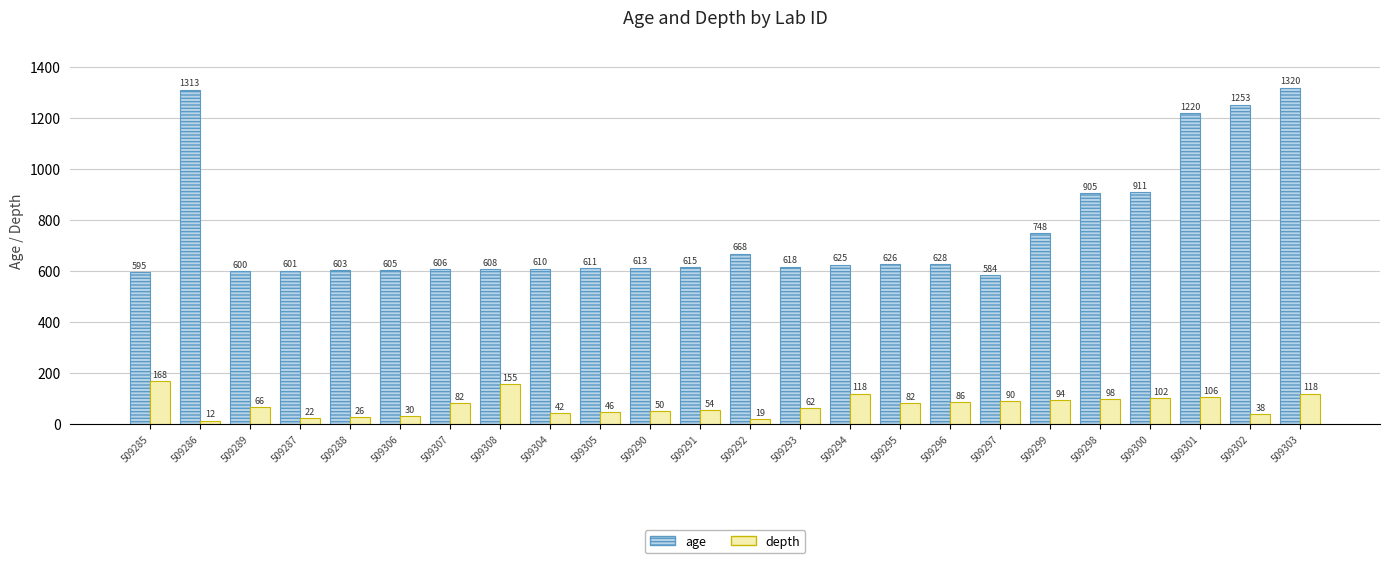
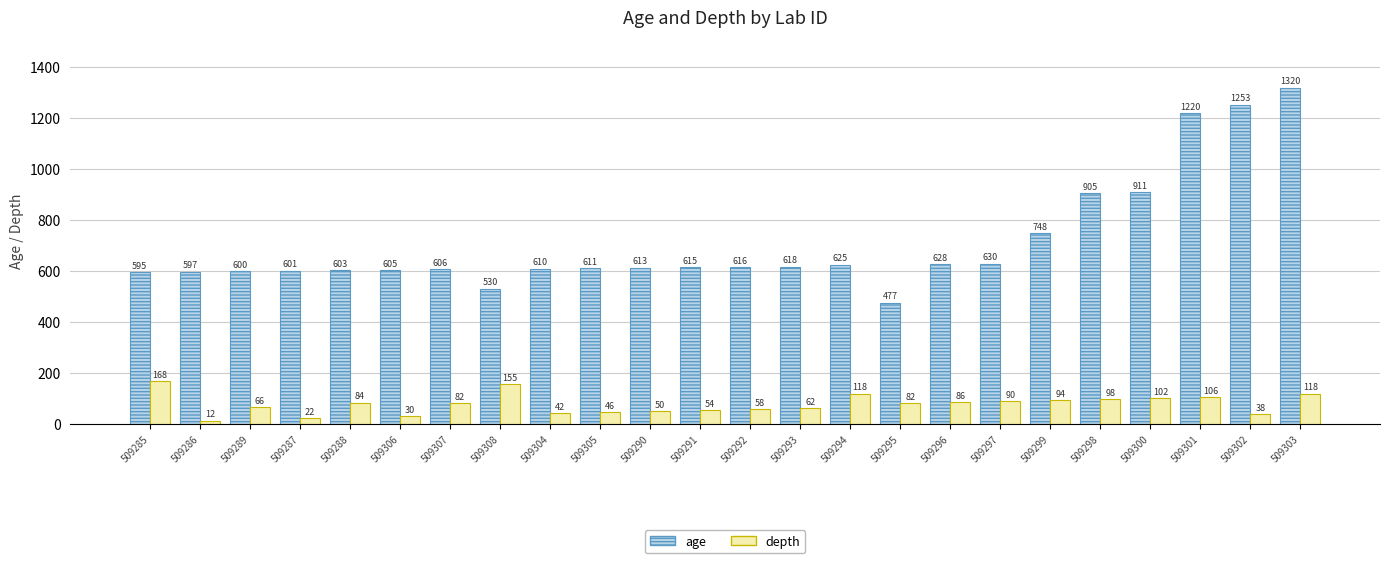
  {
    "age": {
      "509285": 595,
-     "509286": 1313,
+     "509286": 597,
      "509289": 600,
      "509287": 601,
      "509288": 603,
      "509306": 605,
      "509307": 606,
-     "509308": 608,
+     "509308": 530,
      "509304": 610,
      "509305": 611,
      "509290": 613,
      "509291": 615,
-     "509292": 668,
+     "509292": 616,
      "509293": 618,
      "509294": 625,
-     "509295": 626,
+     "509295": 477,
      "509296": 628,
-     "509297": 584,
+     "509297": 630,
      "509299": 748,
      "509298": 905,
      "509300": 911,
      "509301": 1220,
      "509302": 1253,
      "509303": 1320
    },
    "depth": {
      "509285": 168,
      "509286": 12,
      "509289": 66,
      "509287": 22,
-     "509288": 26,
+     "509288": 84,
      "509306": 30,
      "509307": 82,
      "509308": 155,
      "509304": 42,
      "509305": 46,
      "509290": 50,
      "509291": 54,
-     "509292": 19,
+     "509292": 58,
      "509293": 62,
      "509294": 118,
      "509295": 82,
      "509296": 86,
      "509297": 90,
      "509299": 94,
      "509298": 98,
      "509300": 102,
      "509301": 106,
      "509302": 38,
      "509303": 118
    }
  }
